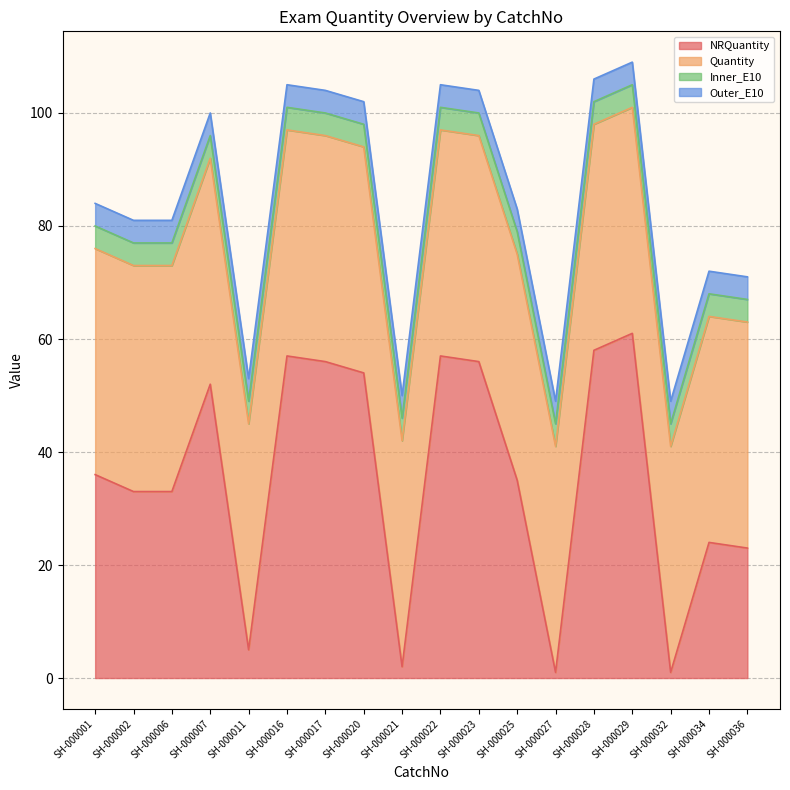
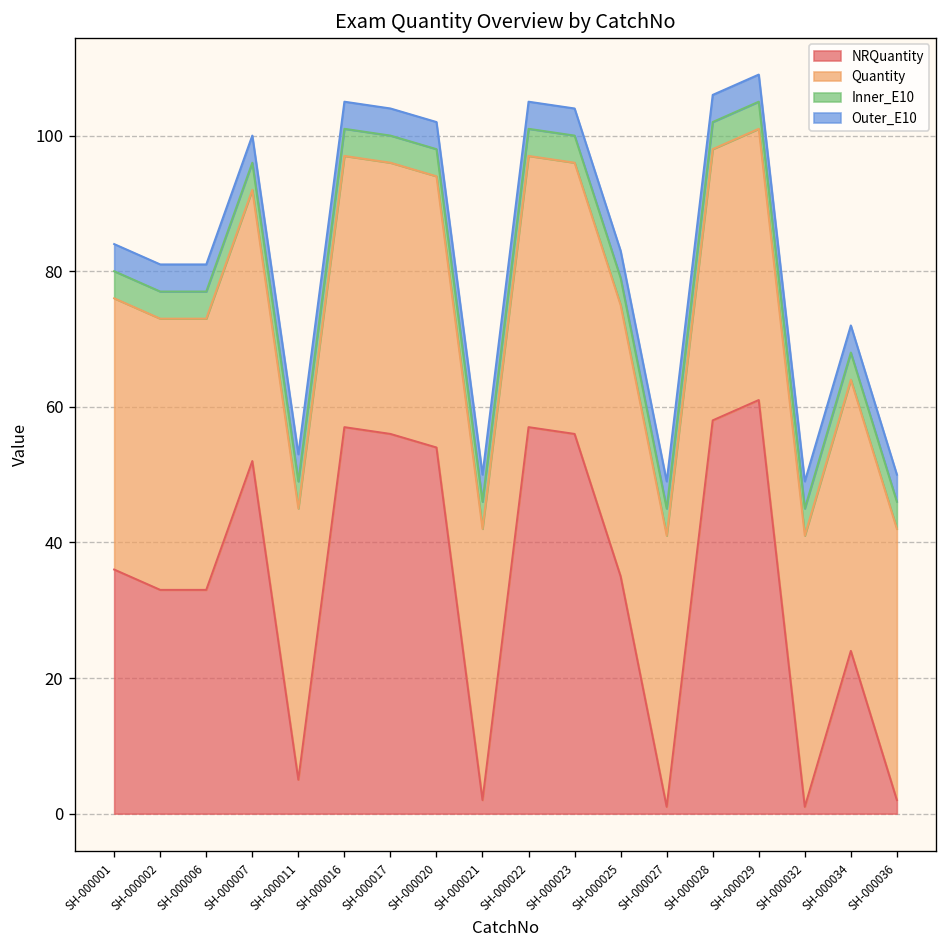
  {
    "NRQuantity": {
      "SH-000001": 36,
      "SH-000002": 33,
      "SH-000006": 33,
      "SH-000007": 52,
      "SH-000011": 5,
      "SH-000016": 57,
      "SH-000017": 56,
      "SH-000020": 54,
      "SH-000021": 2,
      "SH-000022": 57,
      "SH-000023": 56,
      "SH-000025": 35,
      "SH-000027": 1,
      "SH-000028": 58,
      "SH-000029": 61,
      "SH-000032": 1,
      "SH-000034": 24,
-     "SH-000036": 23
+     "SH-000036": 2
    },
    "Quantity": {
      "SH-000001": 40,
      "SH-000002": 40,
      "SH-000006": 40,
      "SH-000007": 40,
      "SH-000011": 40,
      "SH-000016": 40,
      "SH-000017": 40,
      "SH-000020": 40,
      "SH-000021": 40,
      "SH-000022": 40,
      "SH-000023": 40,
      "SH-000025": 40,
      "SH-000027": 40,
      "SH-000028": 40,
      "SH-000029": 40,
      "SH-000032": 40,
      "SH-000034": 40,
      "SH-000036": 40
    },
    "Inner_E10": {
      "SH-000001": 4,
      "SH-000002": 4,
      "SH-000006": 4,
      "SH-000007": 4,
      "SH-000011": 4,
      "SH-000016": 4,
      "SH-000017": 4,
      "SH-000020": 4,
      "SH-000021": 4,
      "SH-000022": 4,
      "SH-000023": 4,
      "SH-000025": 4,
      "SH-000027": 4,
      "SH-000028": 4,
      "SH-000029": 4,
      "SH-000032": 4,
      "SH-000034": 4,
      "SH-000036": 4
    },
    "Outer_E10": {
      "SH-000001": 4,
      "SH-000002": 4,
      "SH-000006": 4,
      "SH-000007": 4,
      "SH-000011": 4,
      "SH-000016": 4,
      "SH-000017": 4,
      "SH-000020": 4,
      "SH-000021": 4,
      "SH-000022": 4,
      "SH-000023": 4,
      "SH-000025": 4,
      "SH-000027": 4,
      "SH-000028": 4,
      "SH-000029": 4,
      "SH-000032": 4,
      "SH-000034": 4,
      "SH-000036": 4
    }
  }
